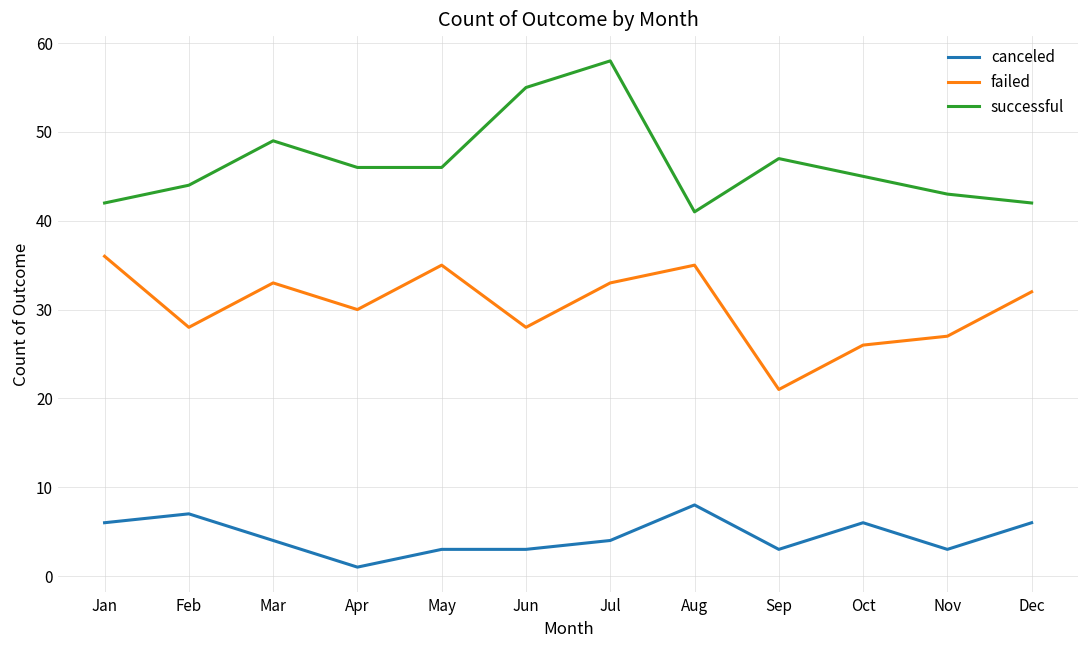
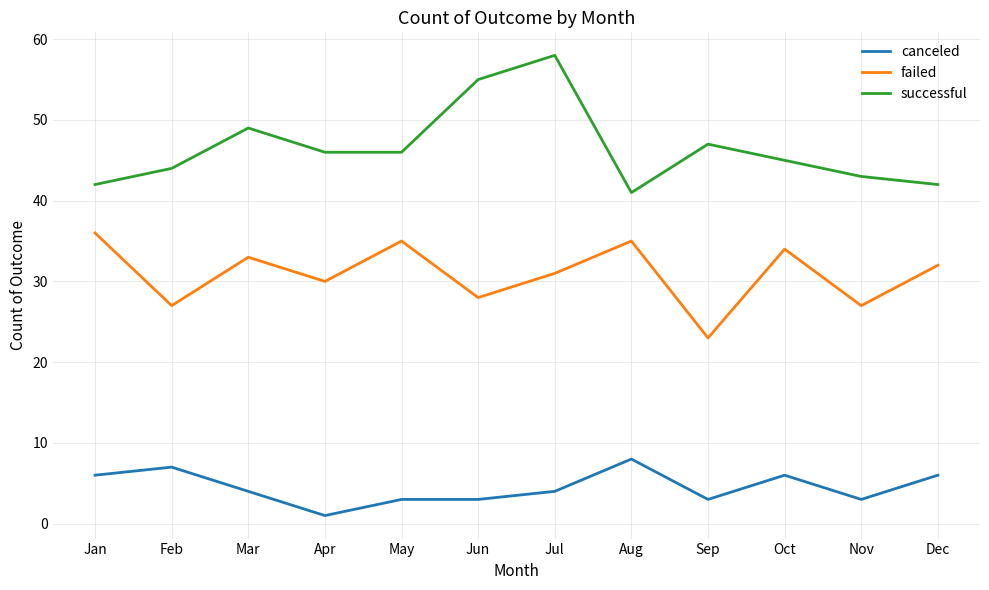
  {
    "canceled": {
      "Jan": 6,
      "Feb": 7,
      "Mar": 4,
      "Apr": 1,
      "May": 3,
      "Jun": 3,
      "Jul": 4,
      "Aug": 8,
      "Sep": 3,
      "Oct": 6,
      "Nov": 3,
      "Dec": 6
    },
    "failed": {
      "Jan": 36,
-     "Feb": 28,
+     "Feb": 27,
      "Mar": 33,
      "Apr": 30,
      "May": 35,
      "Jun": 28,
-     "Jul": 33,
+     "Jul": 31,
      "Aug": 35,
-     "Sep": 21,
-     "Oct": 26,
+     "Sep": 23,
+     "Oct": 34,
      "Nov": 27,
      "Dec": 32
    },
    "successful": {
      "Jan": 42,
      "Feb": 44,
      "Mar": 49,
      "Apr": 46,
      "May": 46,
      "Jun": 55,
      "Jul": 58,
      "Aug": 41,
      "Sep": 47,
      "Oct": 45,
      "Nov": 43,
      "Dec": 42
    }
  }
